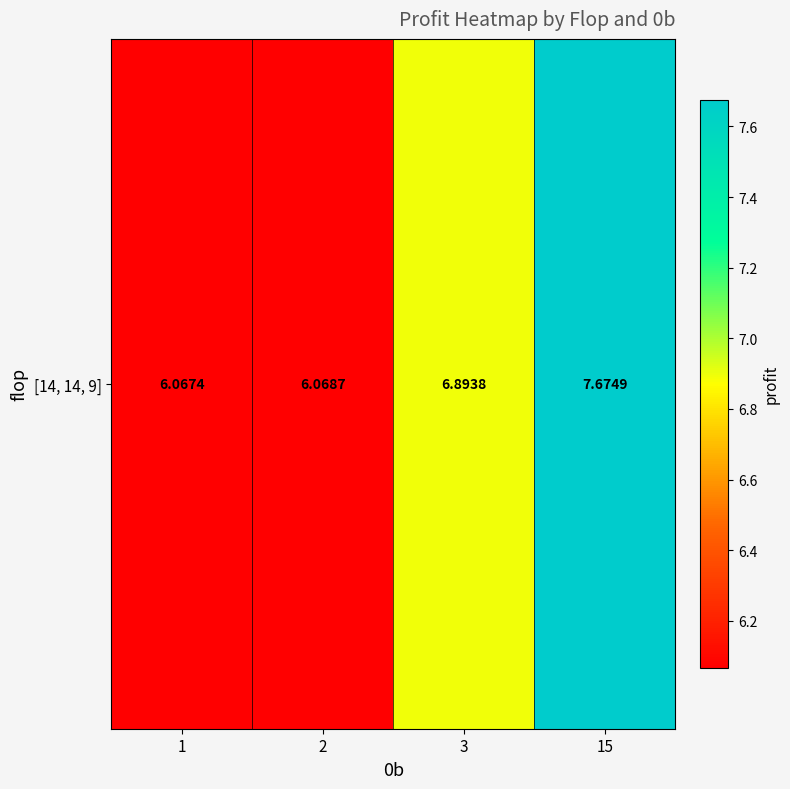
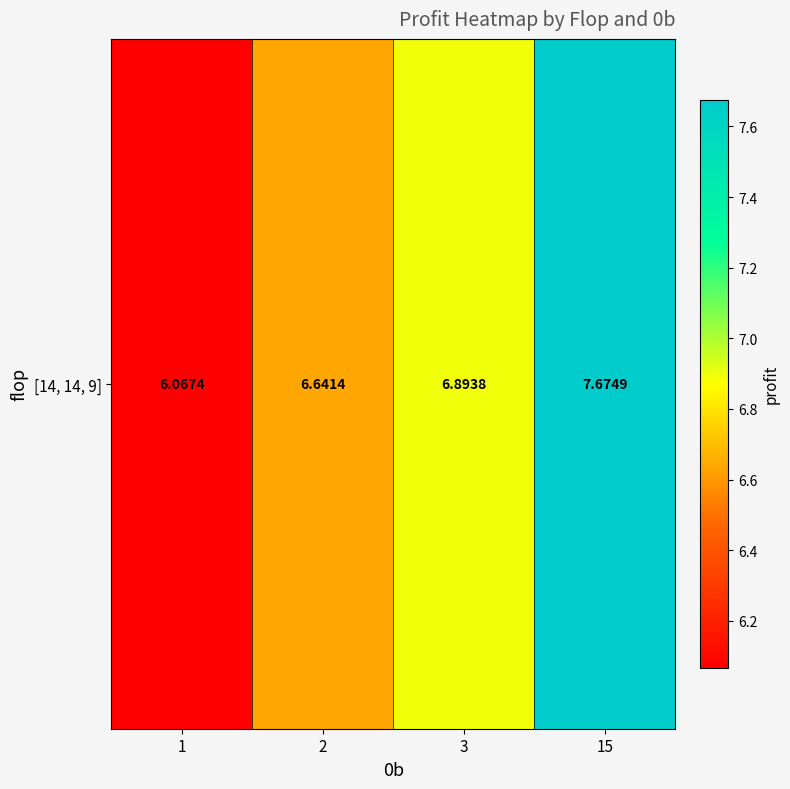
  {
    "[14, 14, 9]": {
      "1": 6.0674,
-     "2": 6.0687,
+     "2": 6.6414,
      "3": 6.8938,
      "15": 7.6749
    }
  }
